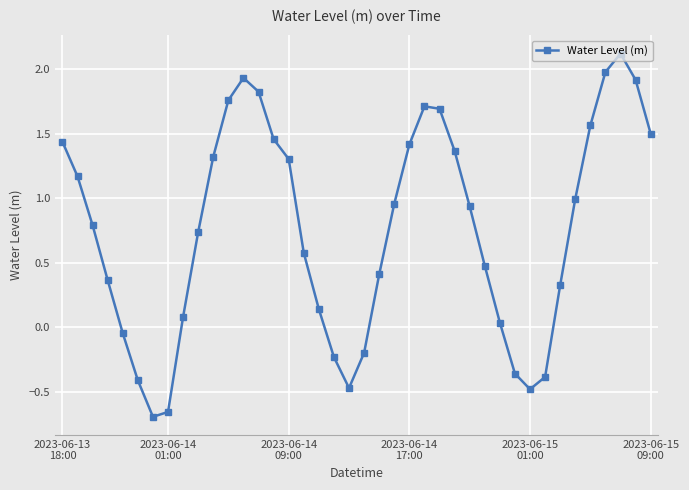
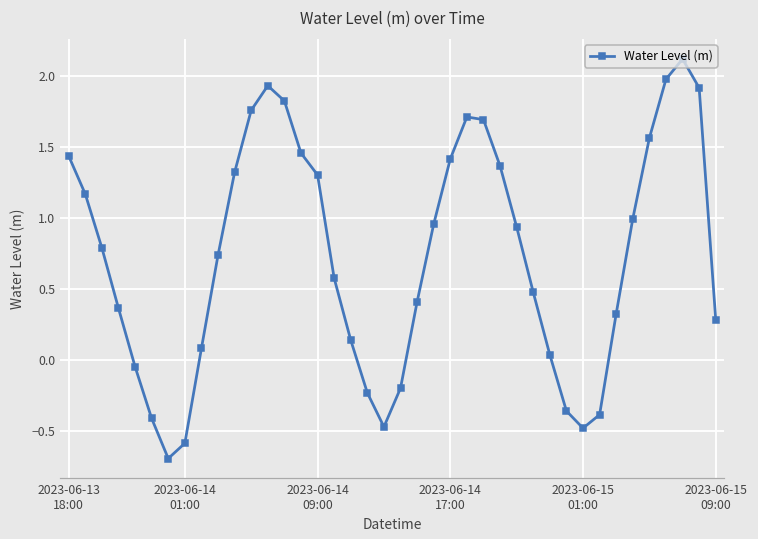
  {
    "2023-06-13 18:00": 1.44,
-   "2023-06-14 01:00": -0.65,
+   "2023-06-14 01:00": -0.58,
    "2023-06-14 09:00": 1.30,
    "2023-06-14 17:00": 1.42,
    "2023-06-15 01:00": -0.48,
-   "2023-06-15 09:00": 1.50
+   "2023-06-15 09:00": 0.28
  }
